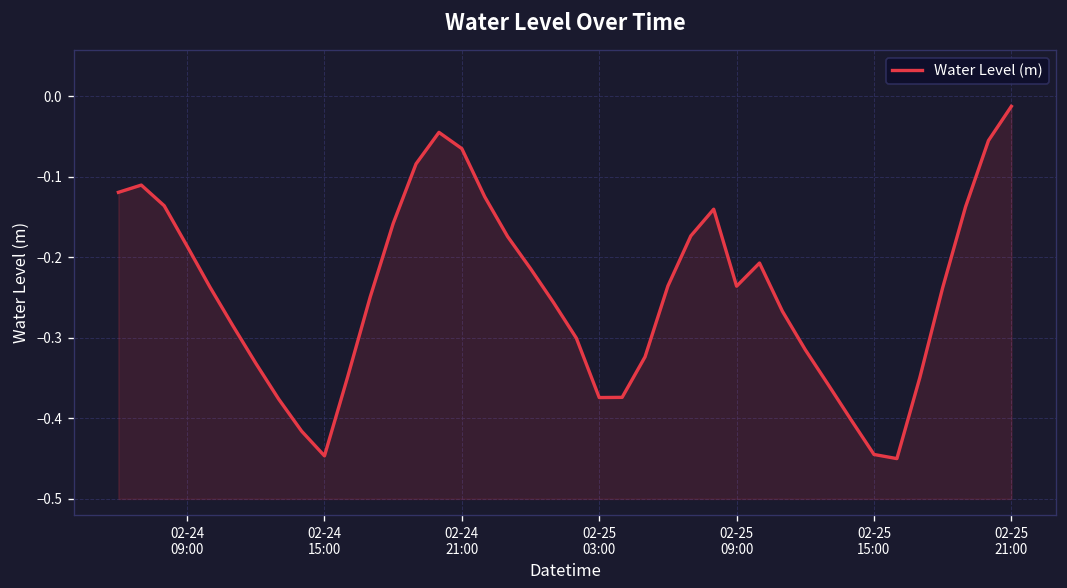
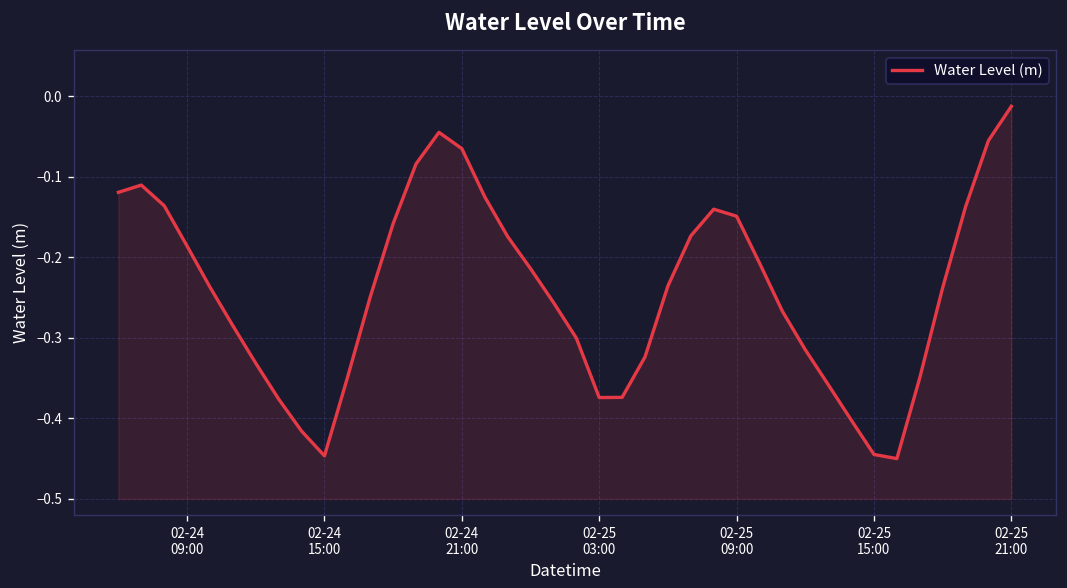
  {
    "02-24 09:00": -0.19,
    "02-24 15:00": -0.45,
    "02-24 21:00": -0.07,
    "02-25 03:00": -0.37,
-   "02-25 09:00": -0.24,
+   "02-25 09:00": -0.15,
    "02-25 15:00": -0.45,
    "02-25 21:00": -0.01
  }
